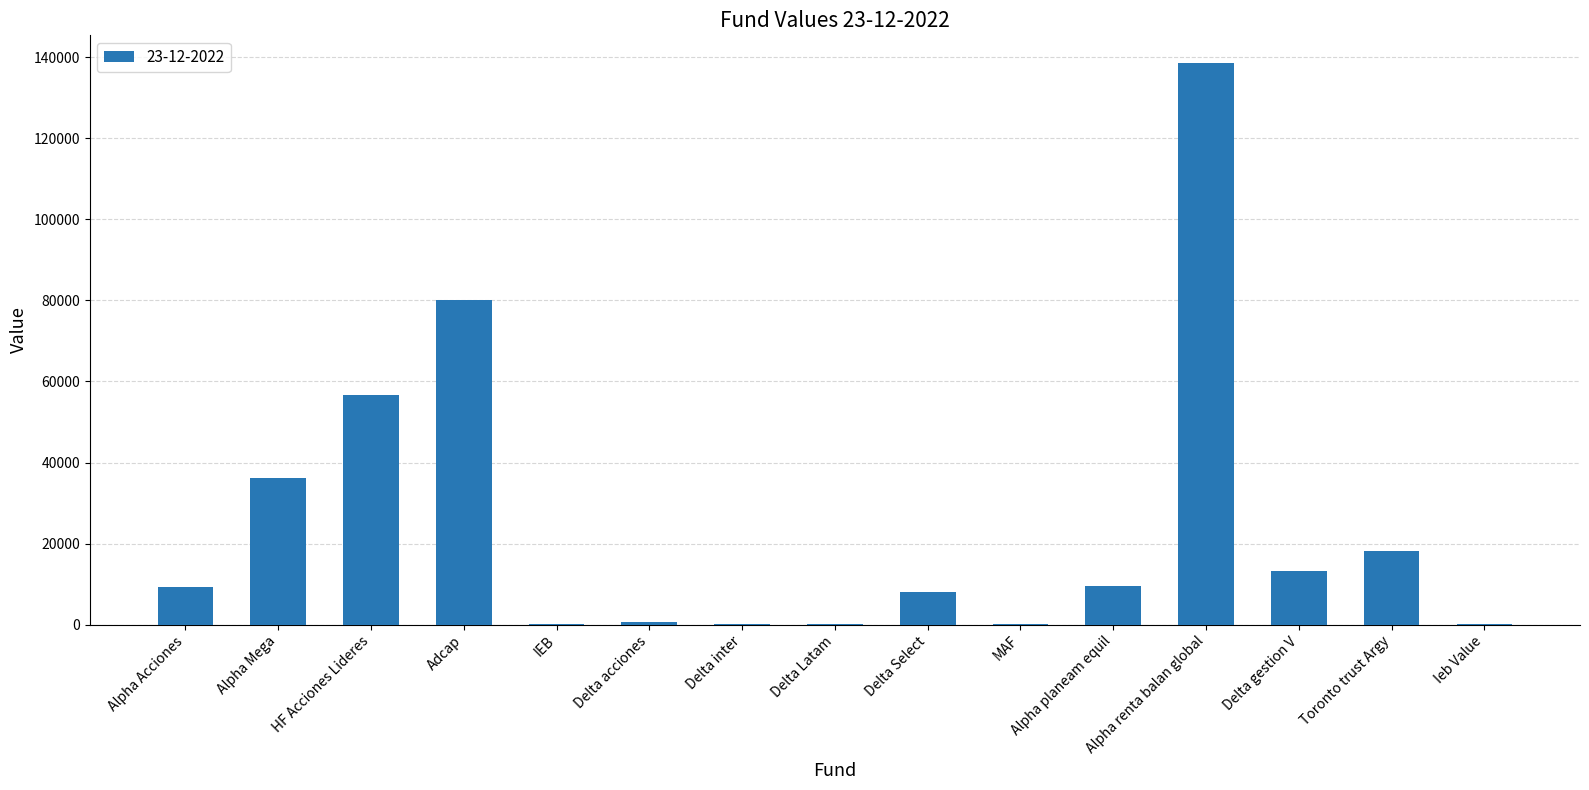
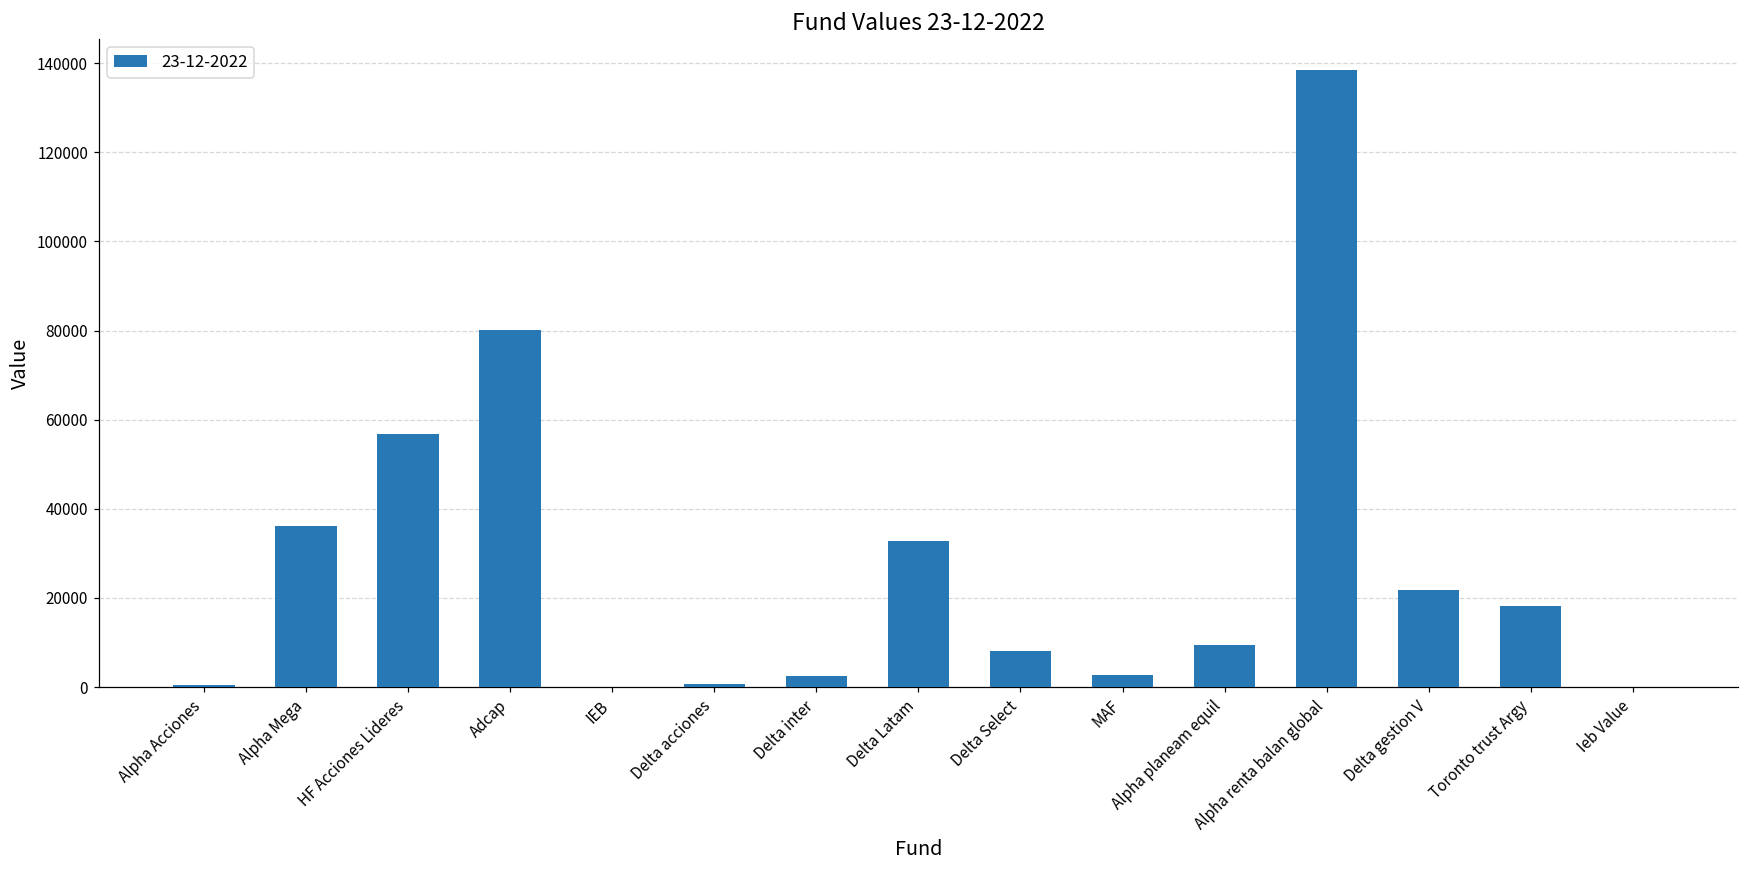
  {
-   "Alpha Acciones": 9000,
+   "Alpha Acciones": 0,
    "Alpha Mega": 36000,
    "HF Acciones Lideres": 57000,
    "Adcap": 80000,
    "Delta acciones": 1000,
-   "Delta inter": 0,
-   "Delta Latam": 0,
+   "Delta inter": 2000,
+   "Delta Latam": 33000,
    "Delta Select": 8000,
-   "MAF": 0,
+   "MAF": 3000,
    "Alpha planeam equil": 9000,
    "Alpha renta balan global": 139000,
-   "Delta gestion V": 13000,
+   "Delta gestion V": 22000,
    "Toronto trust Argy": 18000
  }
